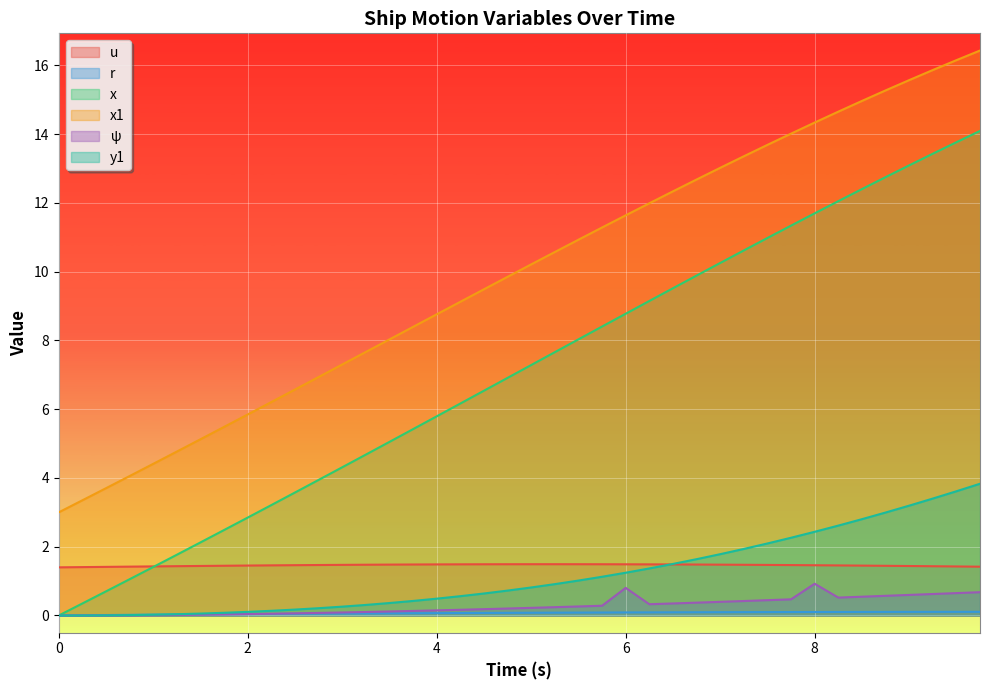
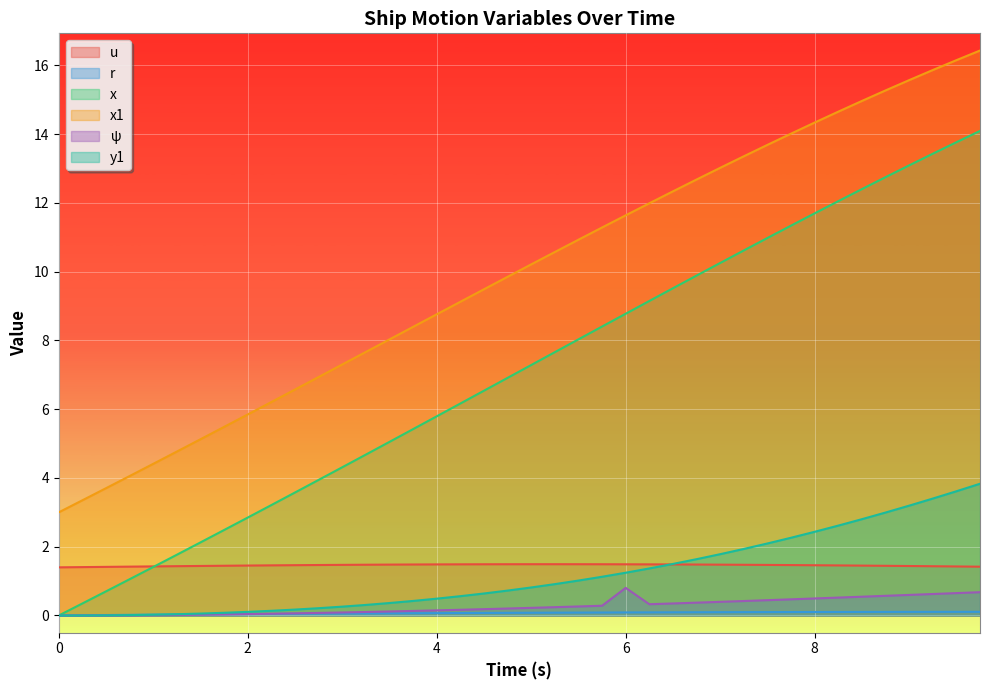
  {
    "ψ": {
      "4": 0.1,
      "6": 0.8,
-     "8": 0.9
+     "8": 0.5
    }
  }
